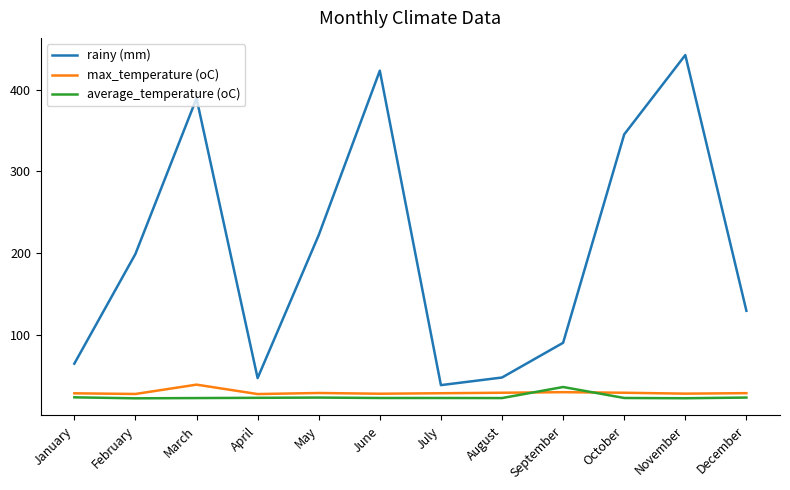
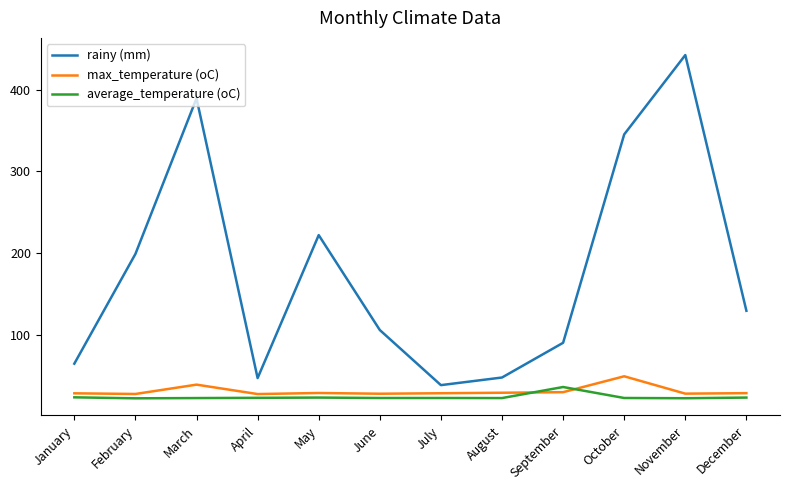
  {
    "rainy (mm)": {
      "January": 70,
      "February": 200,
      "April": 50,
      "May": 220,
-     "June": 420,
+     "June": 110,
      "July": 40,
      "August": 50,
      "September": 90,
      "October": 350,
      "November": 440,
      "December": 130
    },
    "max_temperature (oC)": {
      "January": 30,
      "February": 30,
      "March": 40,
      "April": 30,
      "May": 30,
      "June": 30,
      "July": 30,
      "August": 30,
      "September": 30,
-     "October": 30,
+     "October": 50,
      "November": 30,
      "December": 30
    },
    "average_temperature (oC)": {
      "January": 20,
      "February": 20,
      "March": 20,
      "April": 20,
      "May": 20,
      "June": 20,
      "July": 20,
      "August": 20,
      "September": 40,
      "October": 20,
      "November": 20,
      "December": 20
    }
  }
